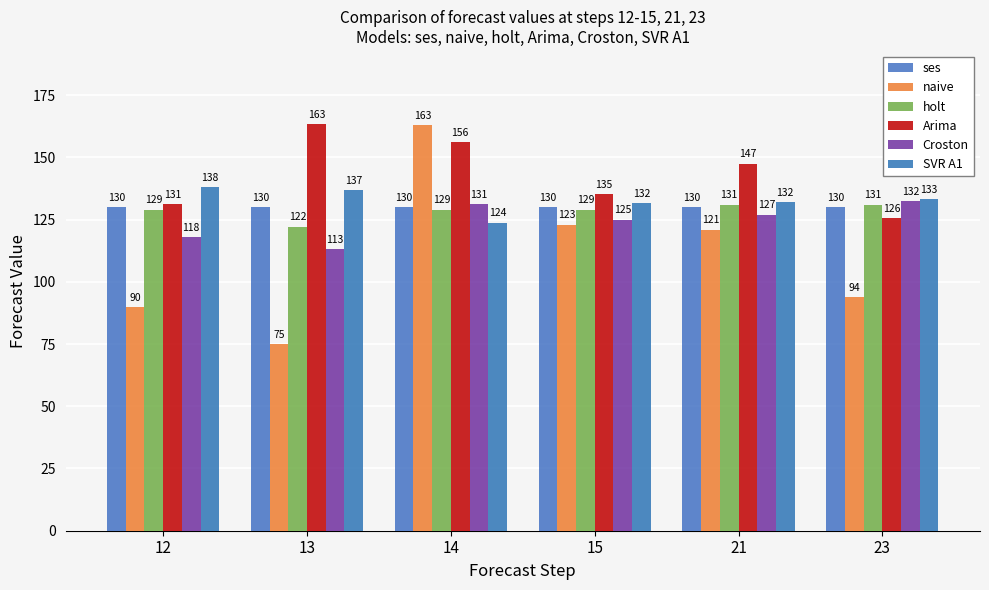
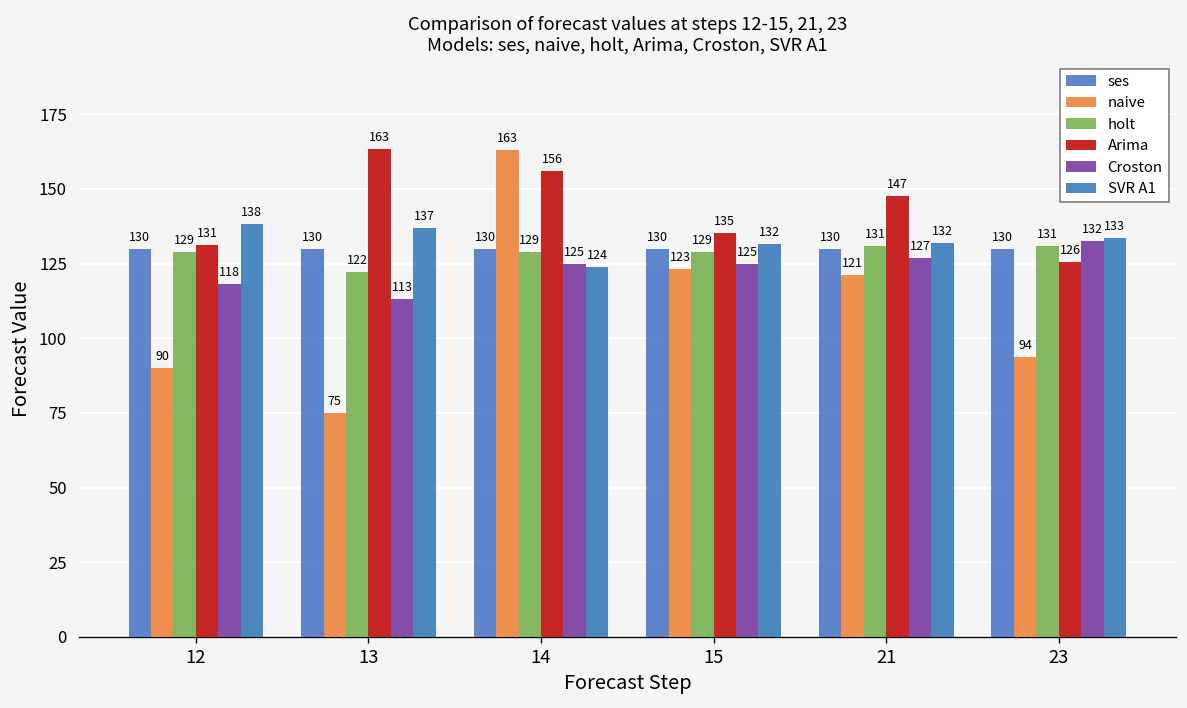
  {
    "naive": {
      "12": 90,
      "13": 75,
      "14": 163,
      "15": 123,
      "21": 121,
      "23": 94
    },
    "holt": {
      "12": 129,
      "13": 122,
      "14": 129,
      "15": 129,
      "21": 131,
      "23": 131
    },
    "Arima": {
      "12": 131,
      "13": 163,
      "14": 156,
      "15": 135,
      "21": 147,
      "23": 126
    },
    "Croston": {
      "12": 118,
      "13": 113,
-     "14": 131,
+     "14": 125,
      "15": 125,
      "21": 127,
      "23": 132
    }
  }
